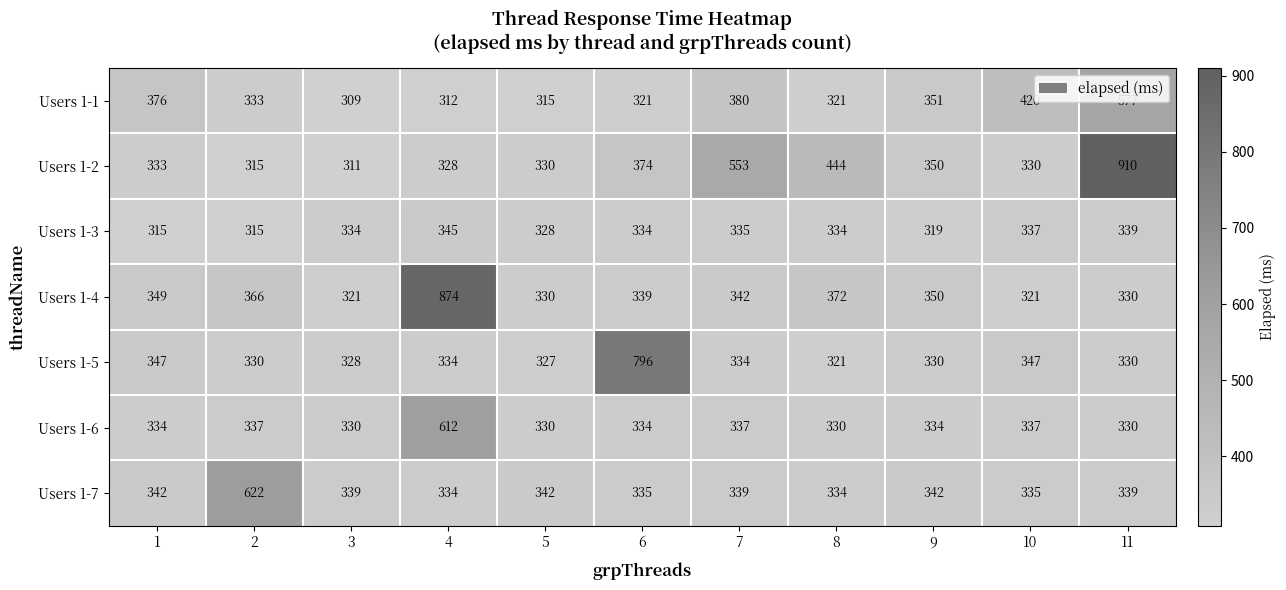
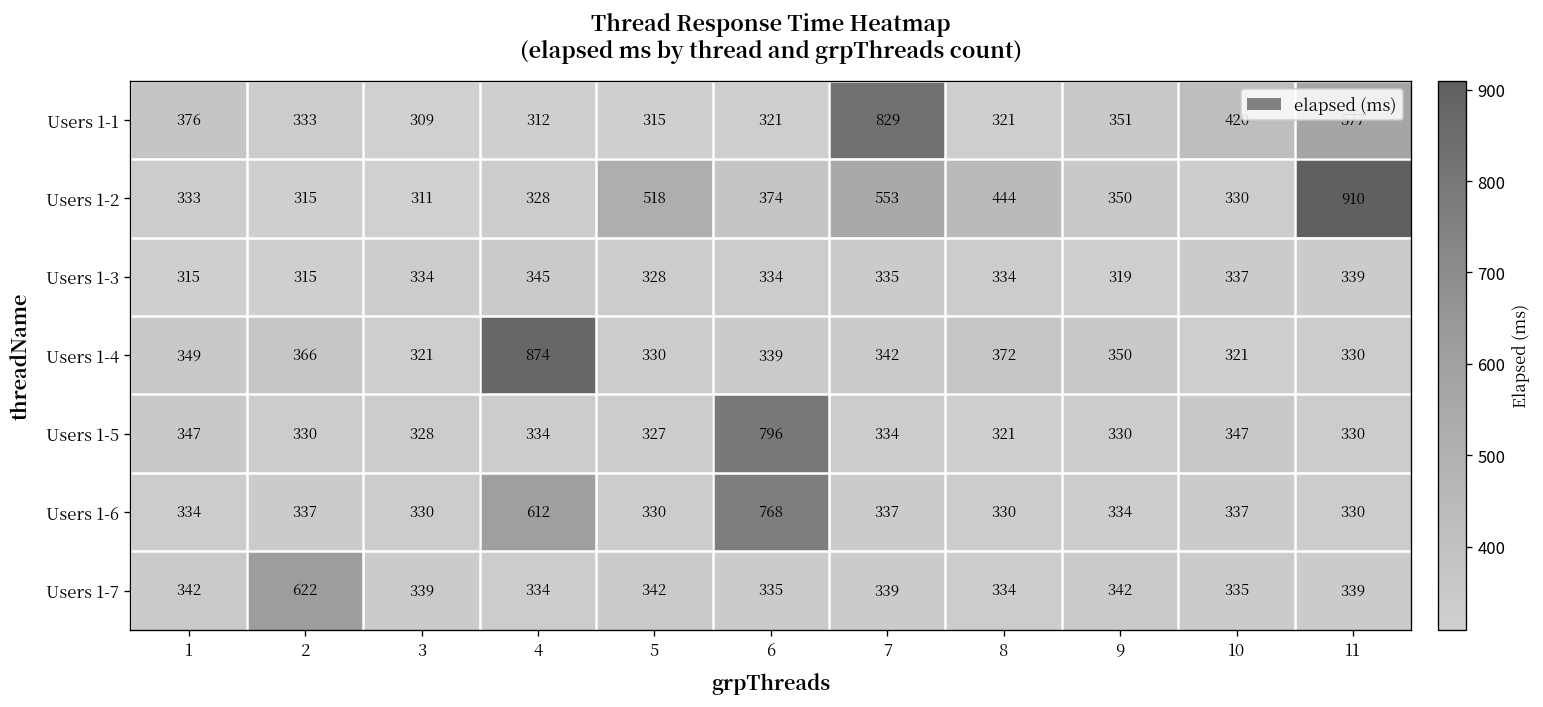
  {
    "Users 1-1": {
      "1": 376,
      "2": 333,
      "3": 309,
      "4": 312,
      "5": 315,
      "6": 321,
-     "7": 380,
+     "7": 829,
      "8": 321,
      "9": 351
    },
    "Users 1-2": {
      "1": 333,
      "2": 315,
      "3": 311,
      "4": 328,
-     "5": 330,
+     "5": 518,
      "6": 374,
      "7": 553,
      "8": 444,
      "9": 350,
      "10": 330,
      "11": 910
    },
    "Users 1-3": {
      "1": 315,
      "2": 315,
      "3": 334,
      "4": 345,
      "5": 328,
      "6": 334,
      "7": 335,
      "8": 334,
      "9": 319,
      "10": 337,
      "11": 339
    },
    "Users 1-4": {
      "1": 349,
      "2": 366,
      "3": 321,
      "4": 874,
      "5": 330,
      "6": 339,
      "7": 342,
      "8": 372,
      "9": 350,
      "10": 321,
      "11": 330
    },
    "Users 1-5": {
      "1": 347,
      "2": 330,
      "3": 328,
      "4": 334,
      "5": 327,
      "6": 796,
      "7": 334,
      "8": 321,
      "9": 330,
      "10": 347,
      "11": 330
    },
    "Users 1-6": {
      "1": 334,
      "2": 337,
      "3": 330,
      "4": 612,
      "5": 330,
-     "6": 334,
+     "6": 768,
      "7": 337,
      "8": 330,
      "9": 334,
      "10": 337,
      "11": 330
    },
    "Users 1-7": {
      "1": 342,
      "2": 622,
      "3": 339,
      "4": 334,
      "5": 342,
      "6": 335,
      "7": 339,
      "8": 334,
      "9": 342,
      "10": 335,
      "11": 339
    }
  }
